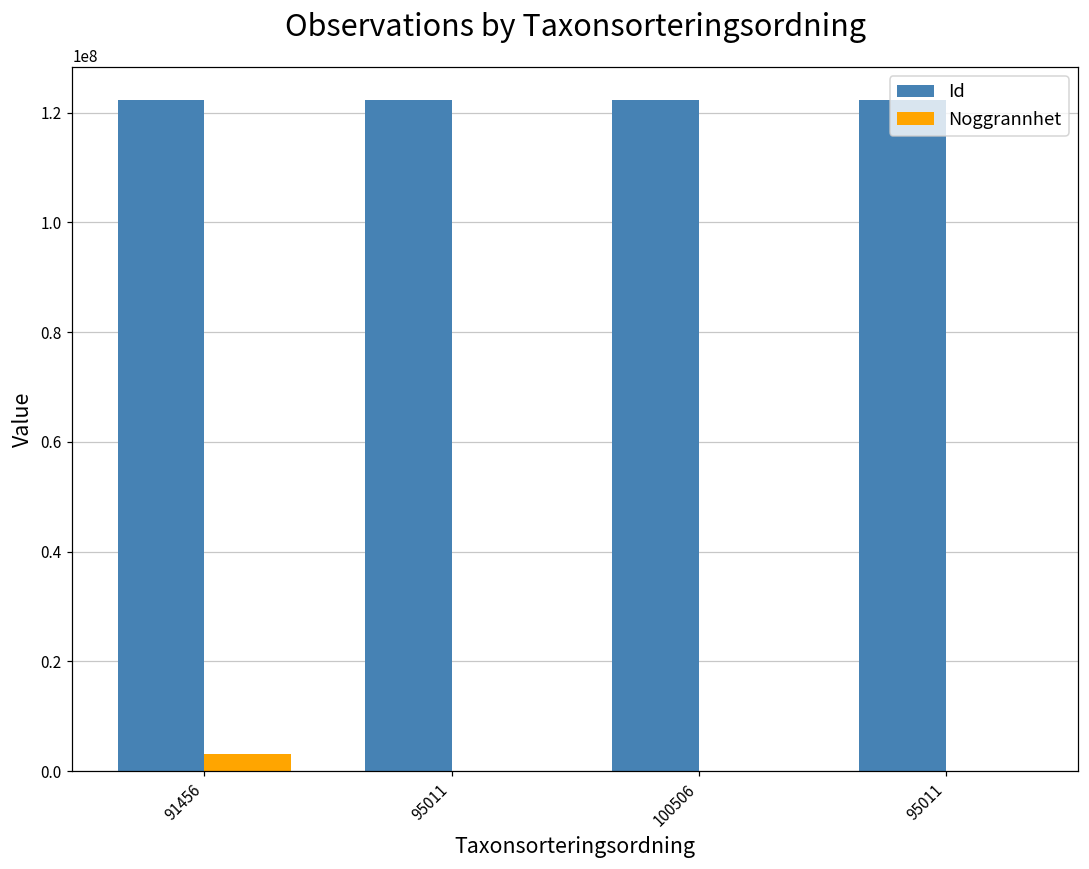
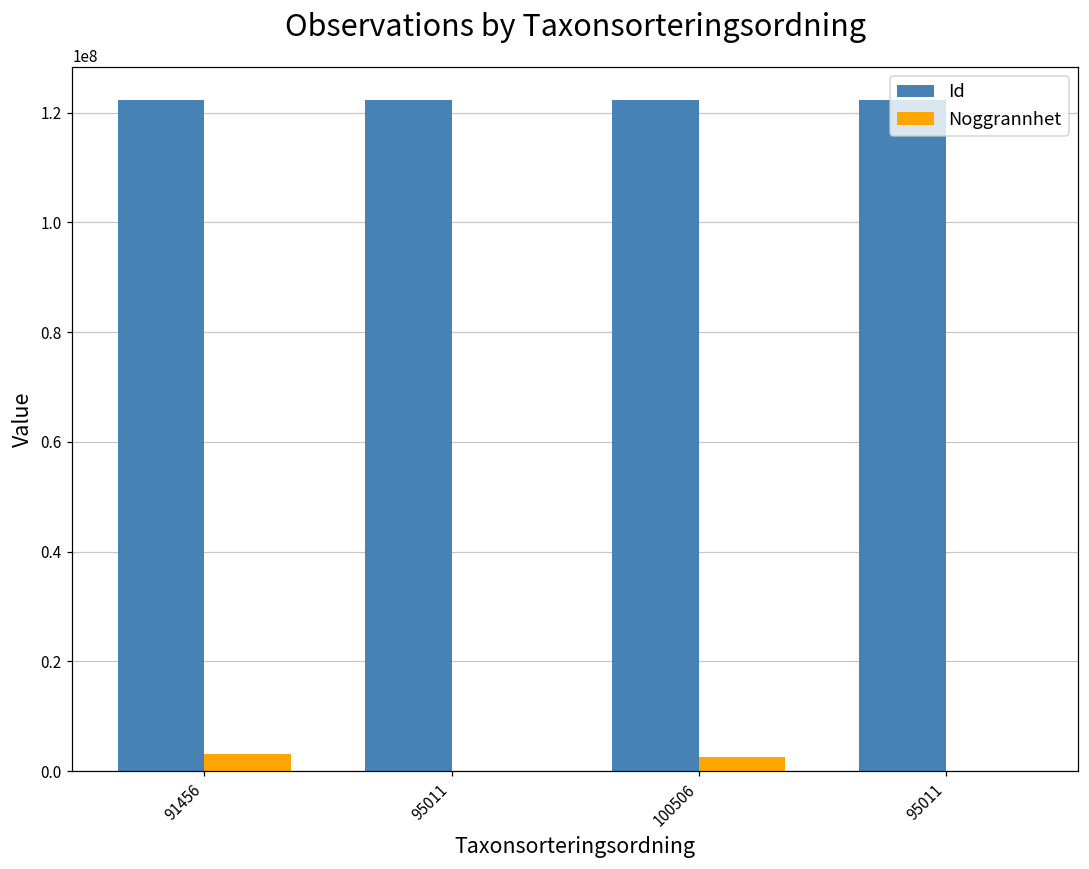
  {
    "Id": {
      "91456": 122000000,
      "100506": 122000000
    },
    "Noggrannhet": {
      "91456": 3000000,
-     "100506": 0
+     "100506": 2000000
    }
  }
